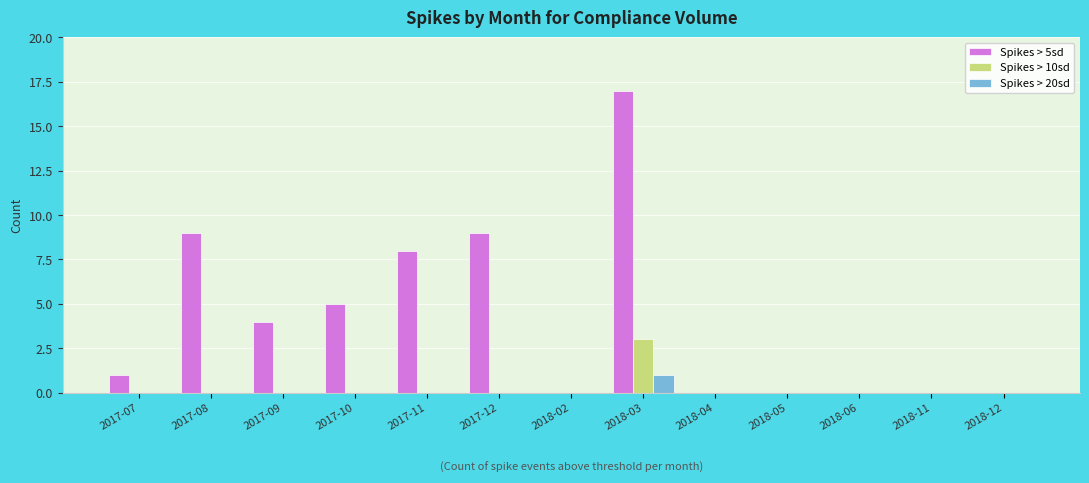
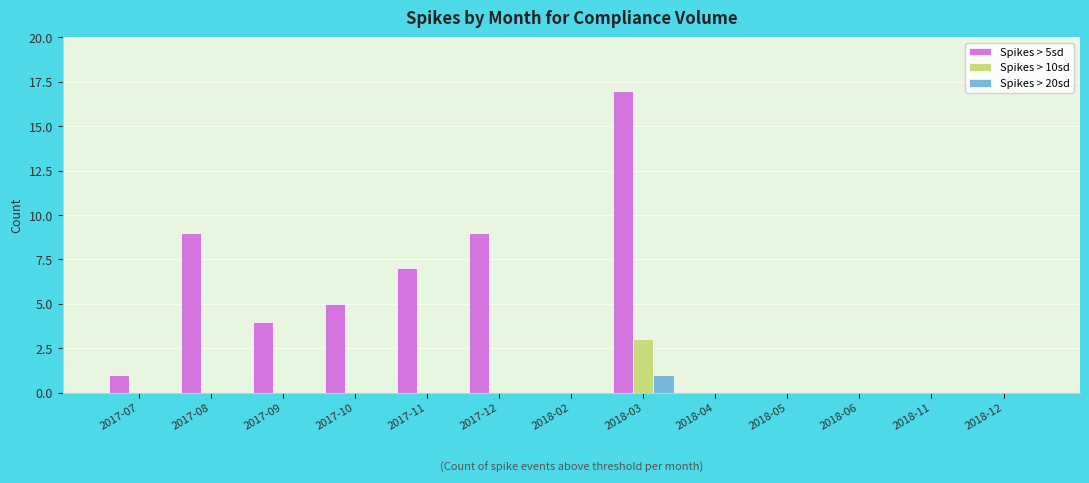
  {
    "Spikes > 5sd": {
      "2017-07": 1,
      "2017-08": 9,
      "2017-09": 4,
      "2017-10": 5,
-     "2017-11": 8,
+     "2017-11": 7,
      "2017-12": 9,
      "2018-02": 0,
      "2018-03": 17,
      "2018-04": 0,
      "2018-05": 0,
      "2018-06": 0,
      "2018-11": 0,
      "2018-12": 0
    },
    "Spikes > 10sd": {
      "2017-07": 0,
      "2017-08": 0,
      "2017-09": 0,
      "2017-10": 0,
      "2017-11": 0,
      "2017-12": 0,
      "2018-02": 0,
      "2018-03": 3,
      "2018-04": 0,
      "2018-05": 0,
      "2018-06": 0,
      "2018-11": 0,
      "2018-12": 0
    },
    "Spikes > 20sd": {
      "2017-07": 0,
      "2017-08": 0,
      "2017-09": 0,
      "2017-10": 0,
      "2017-11": 0,
      "2017-12": 0,
      "2018-02": 0,
      "2018-03": 1,
      "2018-04": 0,
      "2018-05": 0,
      "2018-06": 0,
      "2018-11": 0,
      "2018-12": 0
    }
  }
